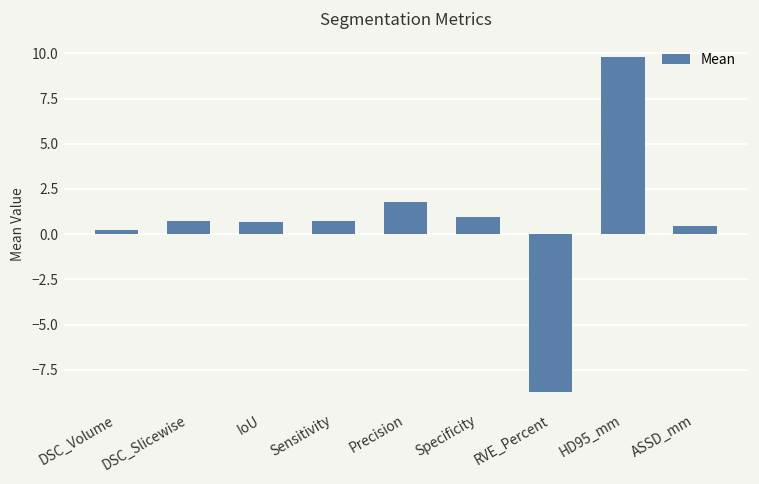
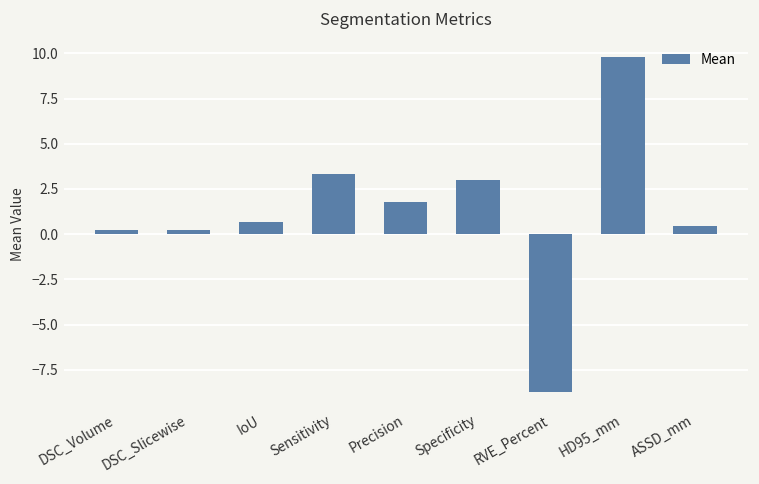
  {
    "DSC_Volume": 0.2,
-   "DSC_Slicewise": 0.7,
+   "DSC_Slicewise": 0.3,
    "IoU": 0.7,
-   "Sensitivity": 0.7,
+   "Sensitivity": 3.3,
    "Precision": 1.8,
-   "Specificity": 1.0,
+   "Specificity": 3.0,
    "RVE_Percent": -8.7,
    "HD95_mm": 9.8,
    "ASSD_mm": 0.5
  }
